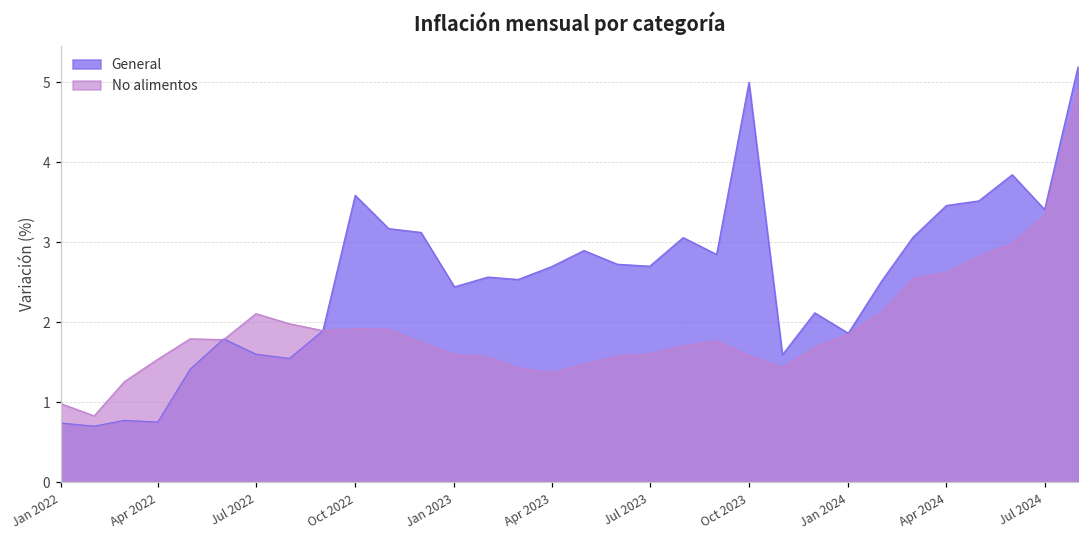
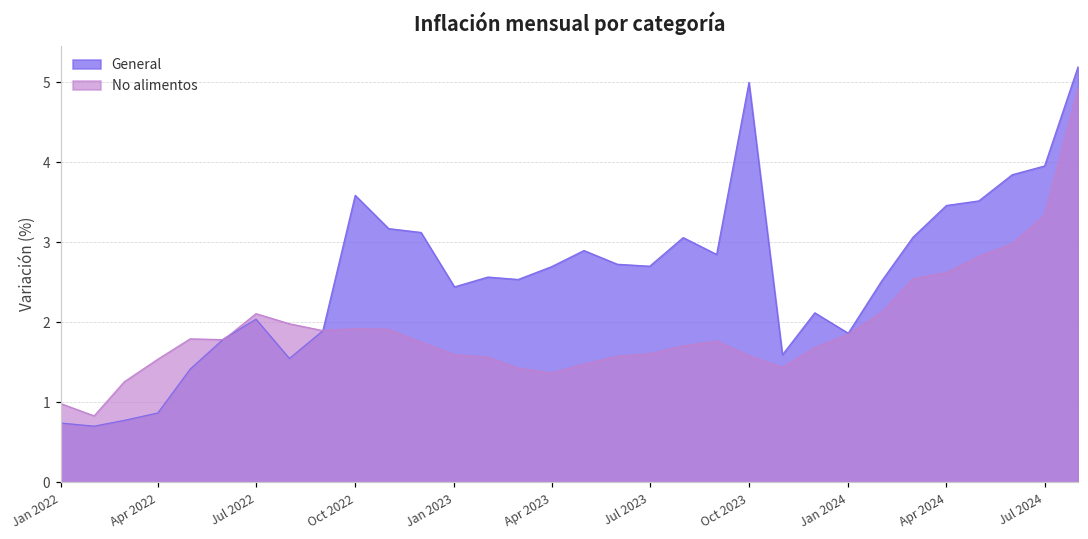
  {
    "General": {
      "Jan 2022": 0.7,
-     "Apr 2022": 0.8,
-     "Jul 2022": 1.6,
+     "Apr 2022": 0.9,
+     "Jul 2022": 2.0,
      "Oct 2022": 3.6,
      "Jan 2023": 2.4,
      "Apr 2023": 2.7,
      "Jul 2023": 2.7,
      "Oct 2023": 5.0,
      "Apr 2024": 3.5,
-     "Jul 2024": 3.4
+     "Jul 2024": 4.0
    },
    "No alimentos": {
      "Jan 2022": 1.0,
      "Apr 2022": 1.5,
      "Jul 2022": 2.1,
      "Oct 2022": 1.9,
      "Jan 2023": 1.6,
      "Apr 2023": 1.4,
      "Jul 2023": 1.6,
      "Oct 2023": 1.6,
      "Apr 2024": 2.6,
      "Jul 2024": 3.3
    }
  }
